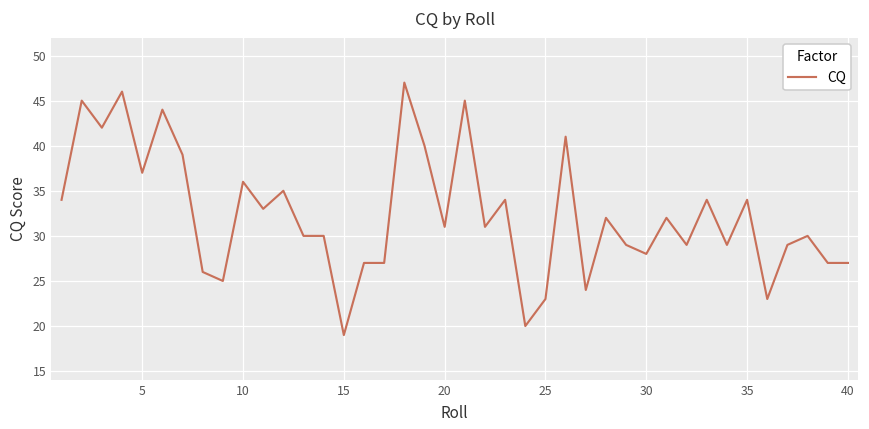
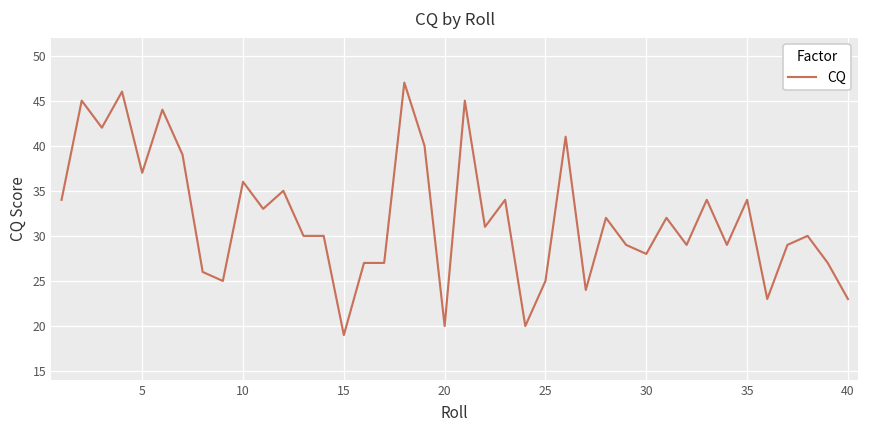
  {
    "5": 37,
    "10": 36,
    "15": 19,
-   "20": 31,
-   "25": 23,
+   "20": 20,
+   "25": 25,
    "30": 28,
    "35": 34,
-   "40": 27
+   "40": 23
  }
